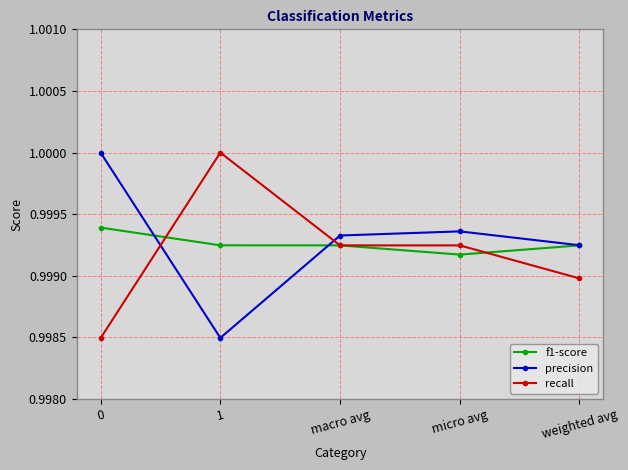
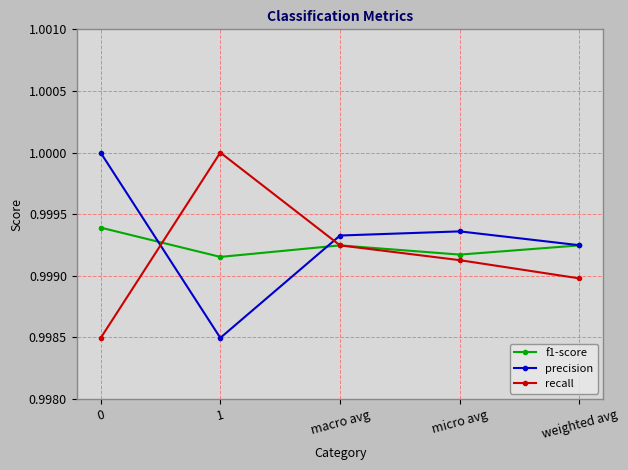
  {
    "f1-score": {
      "0": 0.99939,
-     "1": 0.99925,
+     "1": 0.99915,
      "micro avg": 0.99917
    },
    "precision": {
      "0": 1.00000,
      "1": 0.99850,
      "macro avg": 0.99933,
      "micro avg": 0.99936
    },
    "recall": {
      "0": 0.99849,
      "1": 1.00000,
-     "micro avg": 0.99925,
+     "micro avg": 0.99913,
      "weighted avg": 0.99898
    }
  }
